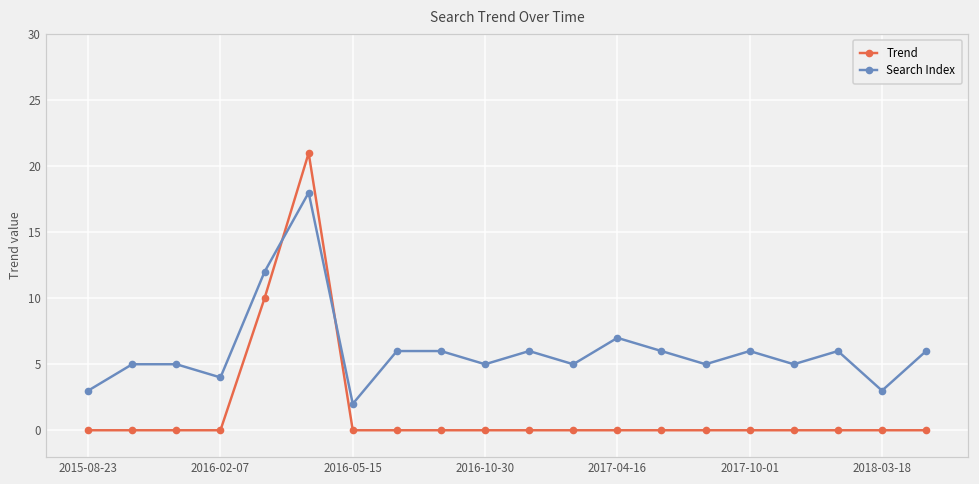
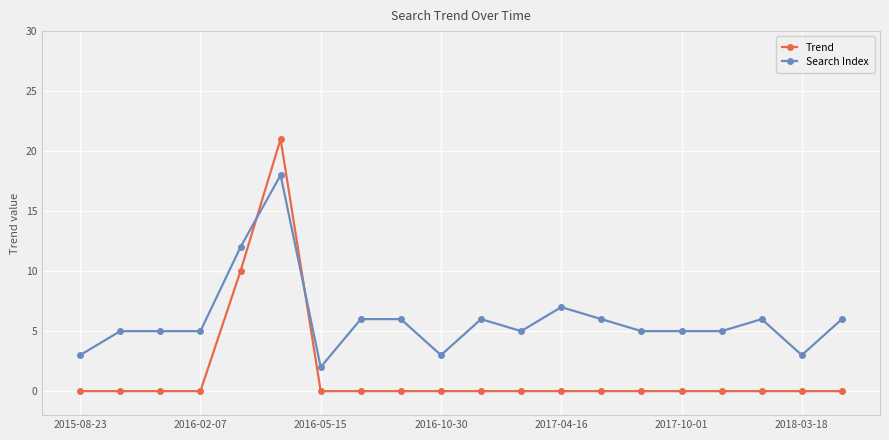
  {
    "Trend": {
      "2015-08-23": 0,
      "2016-02-07": 0,
      "2016-05-15": 0,
      "2016-10-30": 0,
      "2017-04-16": 0,
      "2017-10-01": 0,
      "2018-03-18": 0
    },
    "Search Index": {
      "2015-08-23": 3,
-     "2016-02-07": 4,
+     "2016-02-07": 5,
      "2016-05-15": 2,
-     "2016-10-30": 5,
+     "2016-10-30": 3,
      "2017-04-16": 7,
-     "2017-10-01": 6,
+     "2017-10-01": 5,
      "2018-03-18": 3
    }
  }
